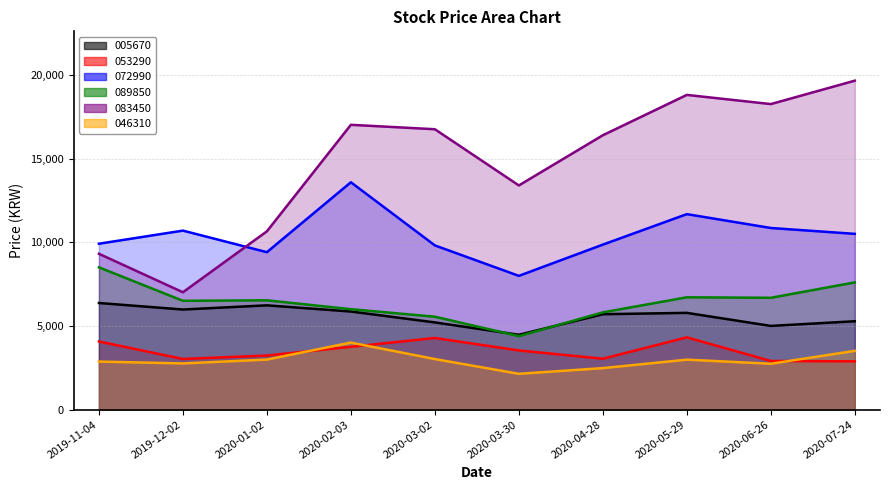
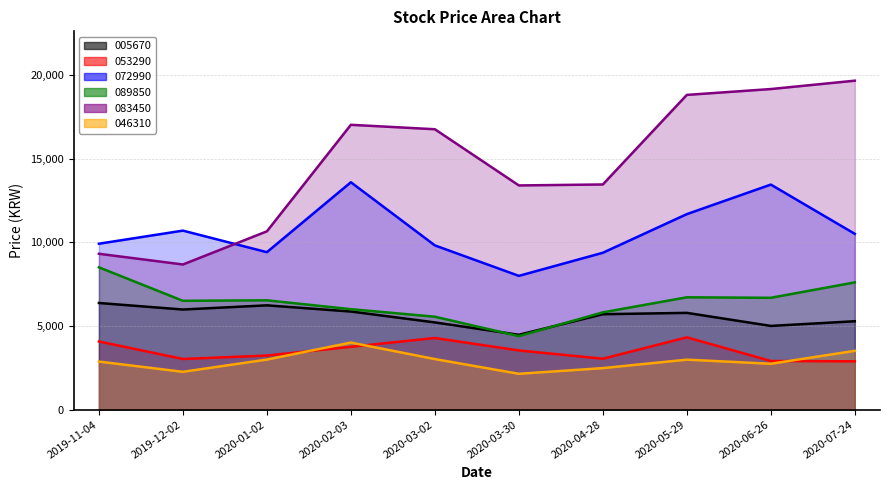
  {
    "053290": {
      "2019-11-04": "4,100",
      "2019-12-02": "3,000",
      "2020-01-02": "3,200",
      "2020-02-03": "3,800",
      "2020-03-02": "4,300",
      "2020-03-30": "3,500",
      "2020-04-28": "3,000",
      "2020-05-29": "4,300",
      "2020-06-26": "2,900",
      "2020-07-24": "2,900"
    },
    "072990": {
      "2019-11-04": "9,900",
      "2019-12-02": "10,700",
      "2020-01-02": "9,400",
      "2020-02-03": "13,600",
      "2020-03-02": "9,800",
      "2020-03-30": "8,000",
-     "2020-04-28": "9,900",
+     "2020-04-28": "9,400",
      "2020-05-29": "11,700",
-     "2020-06-26": "10,900",
+     "2020-06-26": "13,400",
      "2020-07-24": "10,500"
    },
    "083450": {
      "2019-11-04": "9,300",
-     "2019-12-02": "7,000",
+     "2019-12-02": "8,700",
      "2020-01-02": "10,700",
      "2020-02-03": "17,000",
      "2020-03-02": "16,700",
      "2020-03-30": "13,400",
-     "2020-04-28": "16,400",
+     "2020-04-28": "13,500",
      "2020-05-29": "18,800",
-     "2020-06-26": "18,300",
+     "2020-06-26": "19,200",
      "2020-07-24": "19,700"
    },
    "046310": {
      "2019-11-04": "2,900",
-     "2019-12-02": "2,800",
+     "2019-12-02": "2,300",
      "2020-01-02": "3,000",
      "2020-02-03": "4,000",
      "2020-03-02": "3,000",
      "2020-03-30": "2,100",
      "2020-04-28": "2,500",
      "2020-05-29": "3,000",
      "2020-06-26": "2,700",
      "2020-07-24": "3,500"
    }
  }
